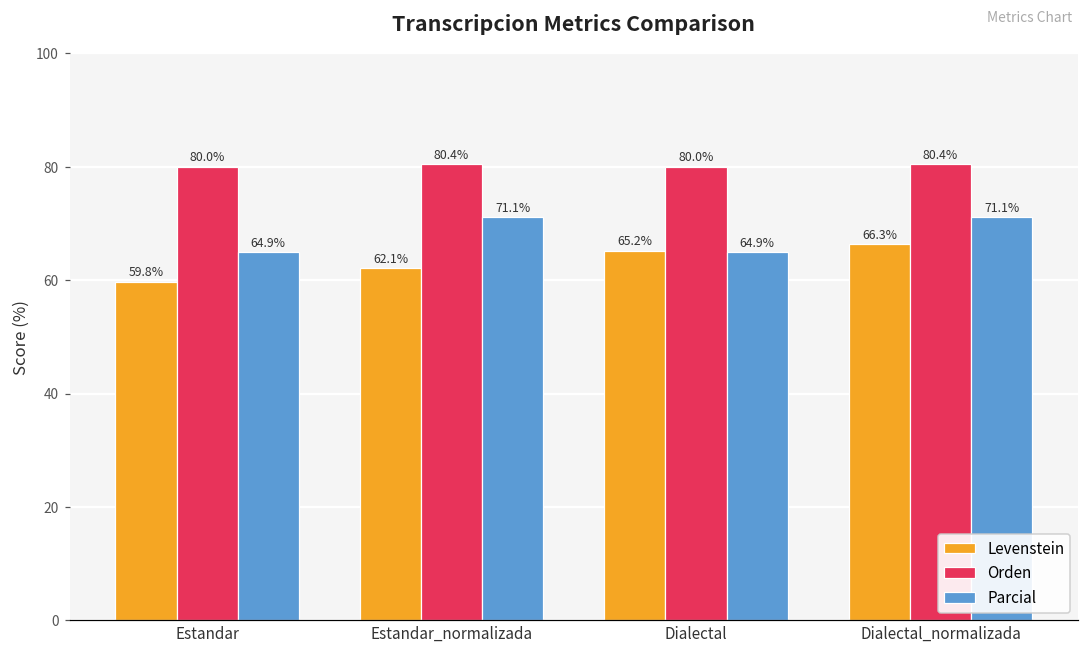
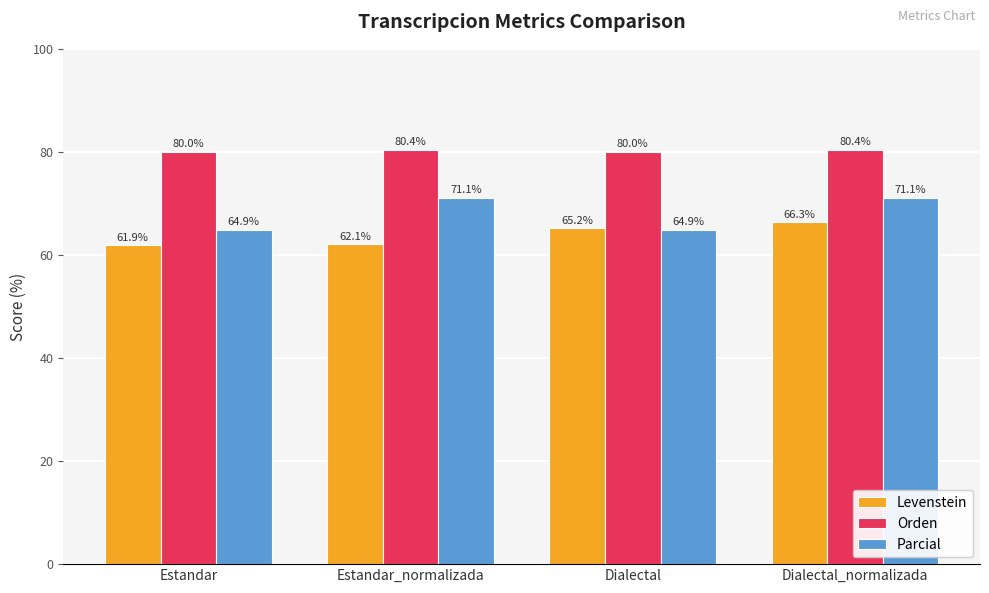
  {
    "Levenstein": {
-     "Estandar": "59.8%",
+     "Estandar": "61.9%",
      "Estandar_normalizada": "62.1%",
      "Dialectal": "65.2%",
      "Dialectal_normalizada": "66.3%"
    },
    "Orden": {
      "Estandar": "80.0%",
      "Estandar_normalizada": "80.4%",
      "Dialectal": "80.0%",
      "Dialectal_normalizada": "80.4%"
    },
    "Parcial": {
      "Estandar": "64.9%",
      "Estandar_normalizada": "71.1%",
      "Dialectal": "64.9%",
      "Dialectal_normalizada": "71.1%"
    }
  }
